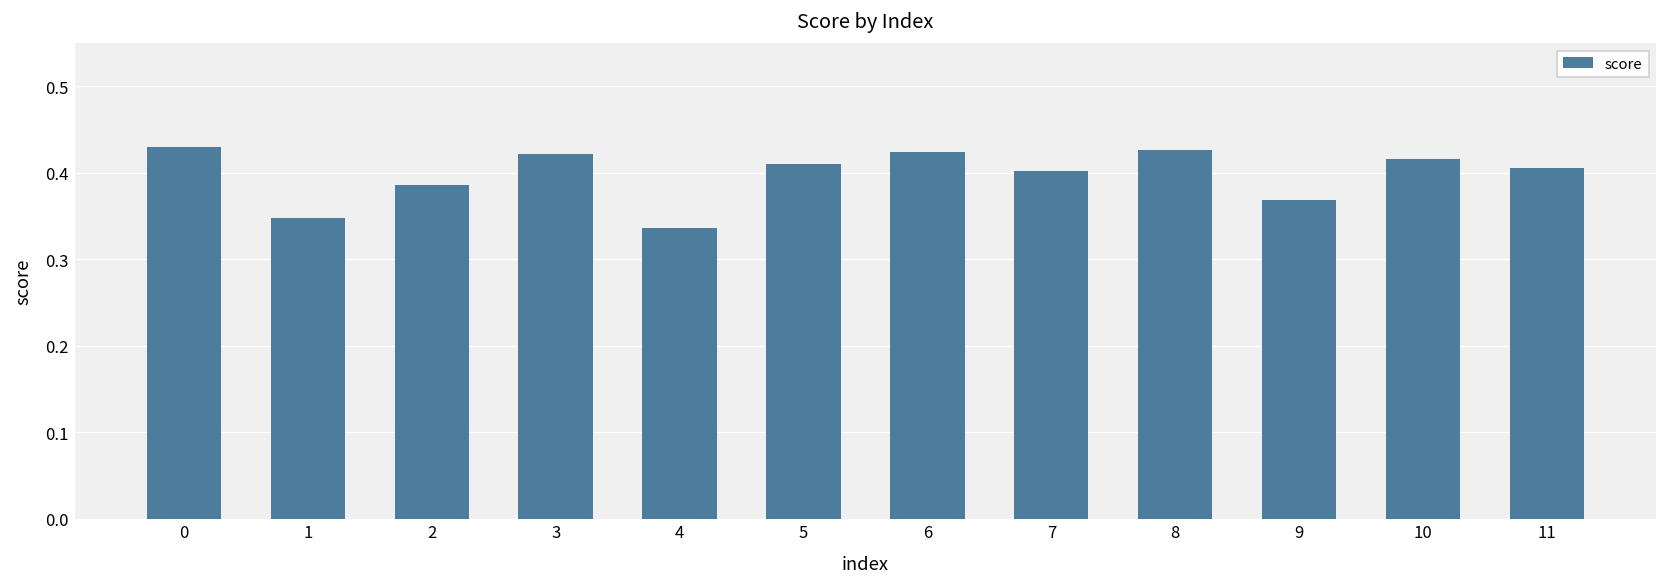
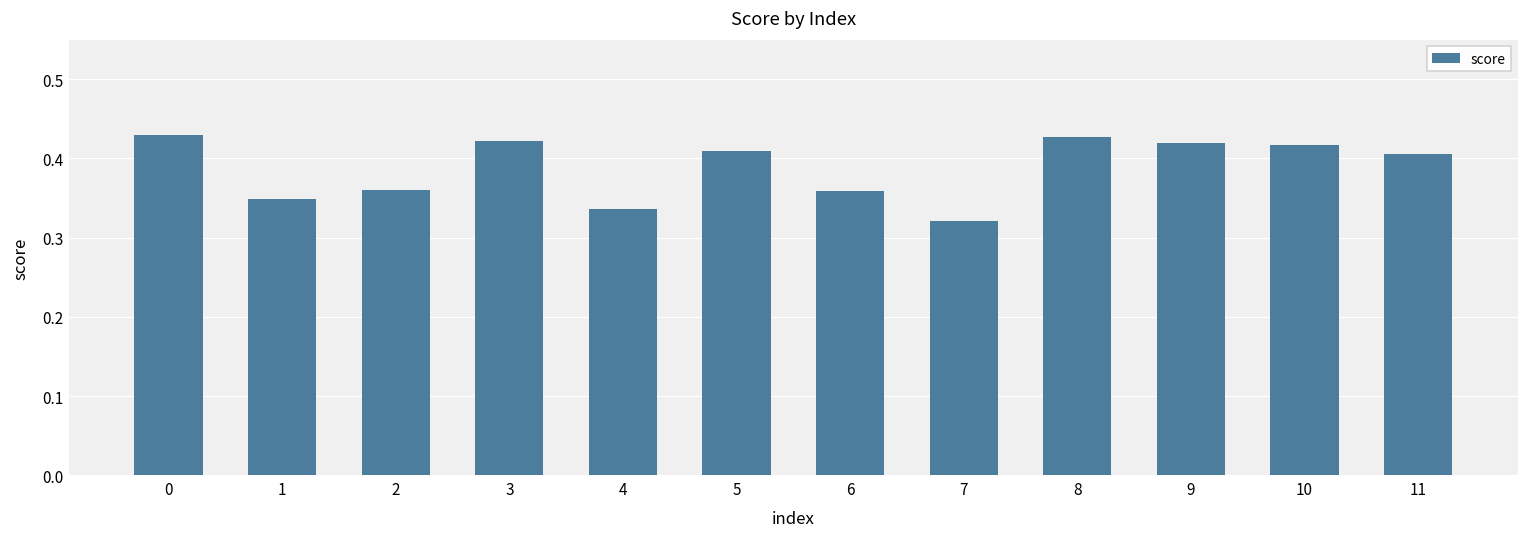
  {
    "0": 0.43,
    "1": 0.35,
-   "2": 0.39,
+   "2": 0.36,
    "3": 0.42,
    "4": 0.34,
    "5": 0.41,
-   "6": 0.42,
-   "7": 0.40,
+   "6": 0.36,
+   "7": 0.32,
    "8": 0.43,
-   "9": 0.37,
+   "9": 0.42,
    "10": 0.42,
    "11": 0.41
  }
